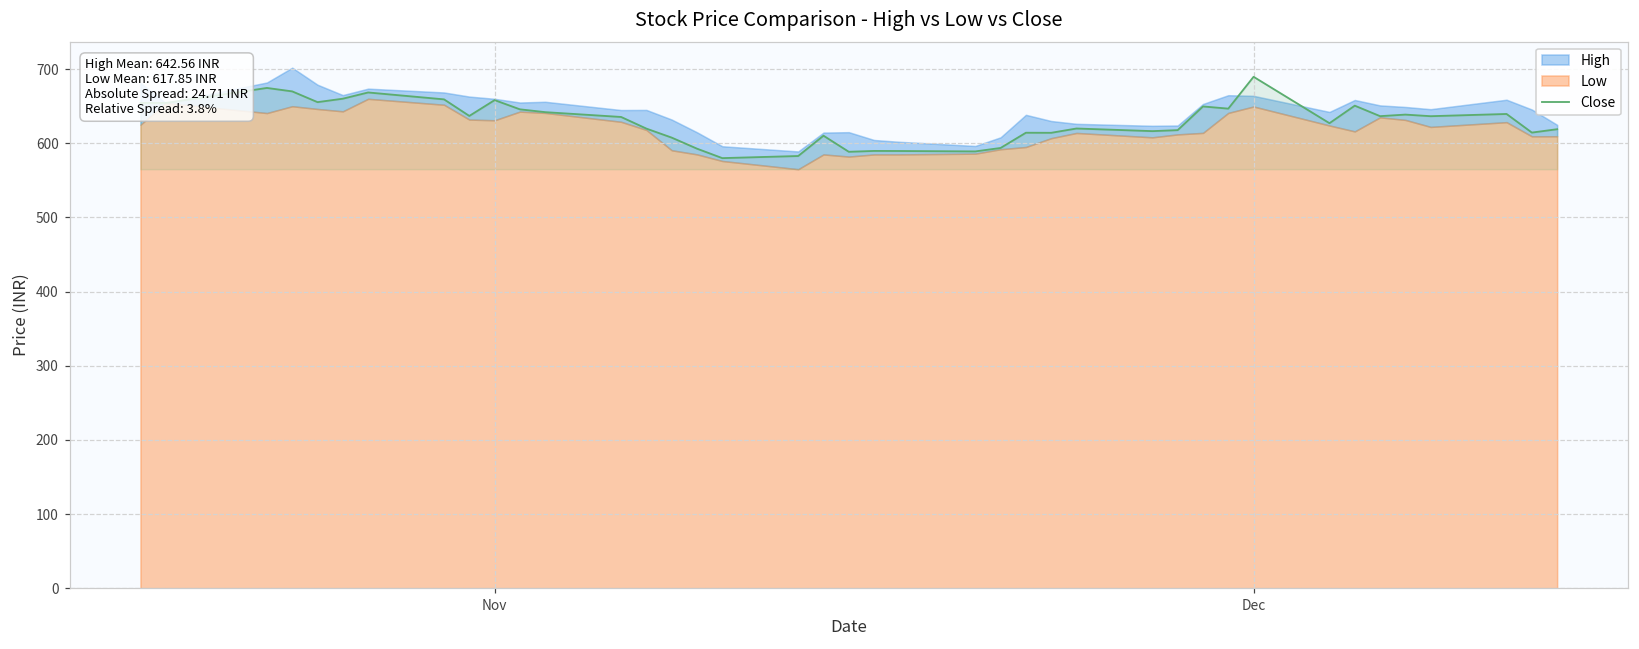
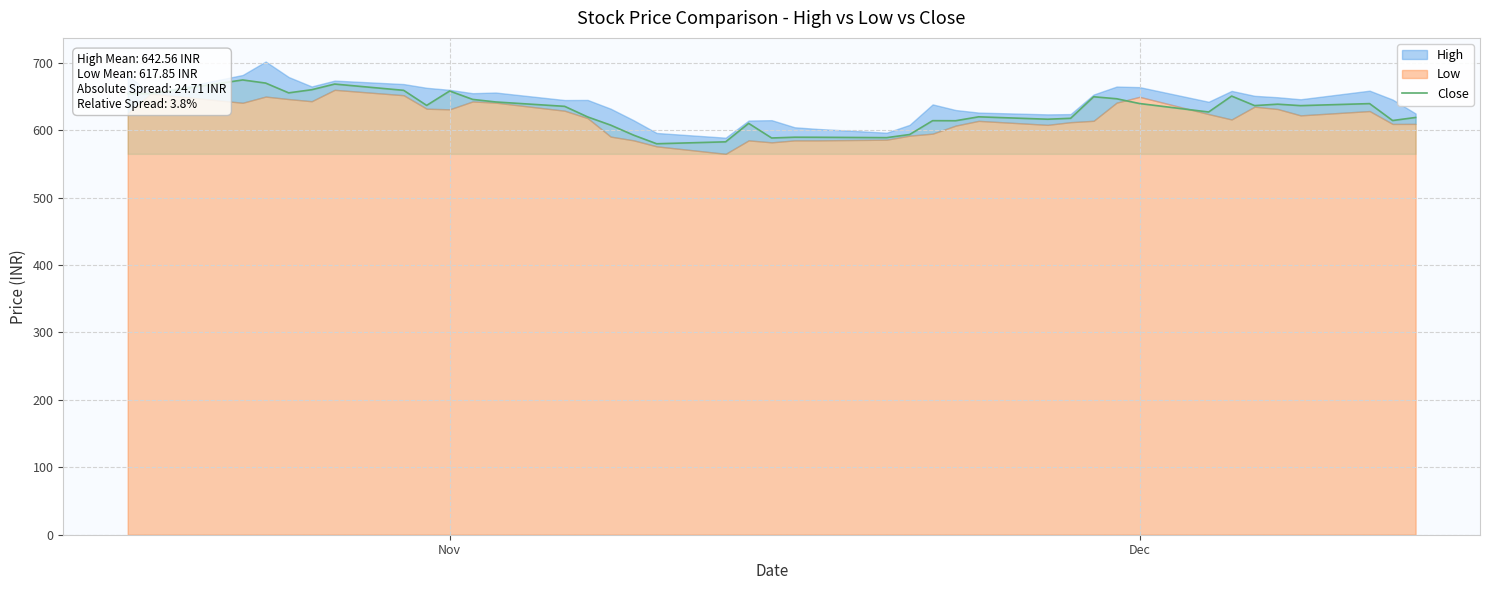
  {
    "Close": {
-     "Dec": 690
+     "Dec": 640
    },
    "Low": {
      "Nov": 630,
      "Dec": 650
    }
  }
